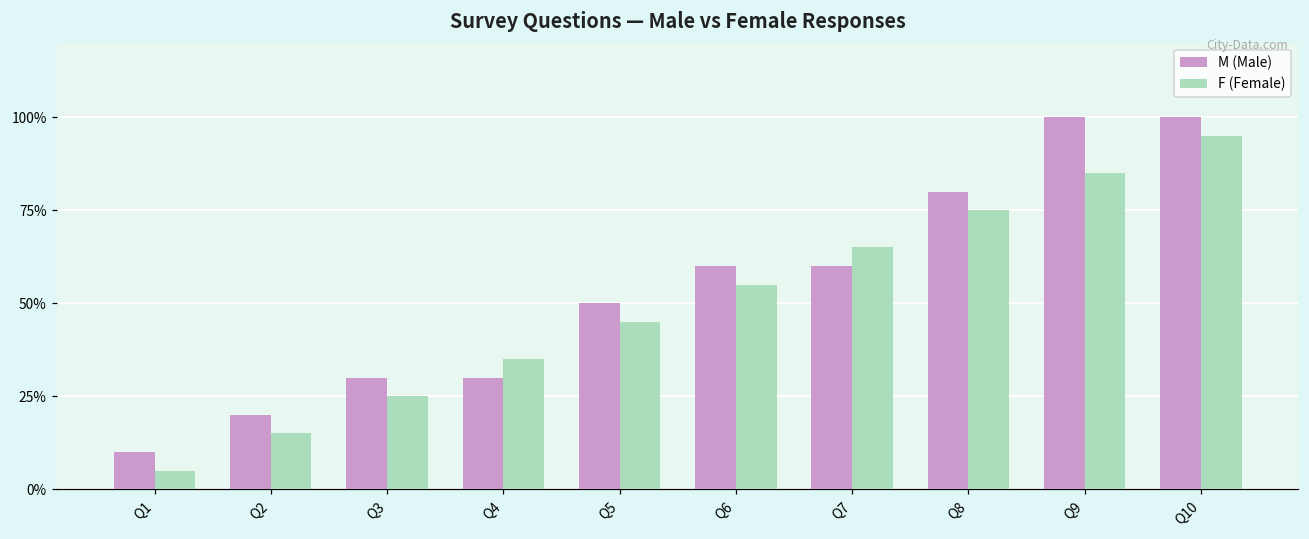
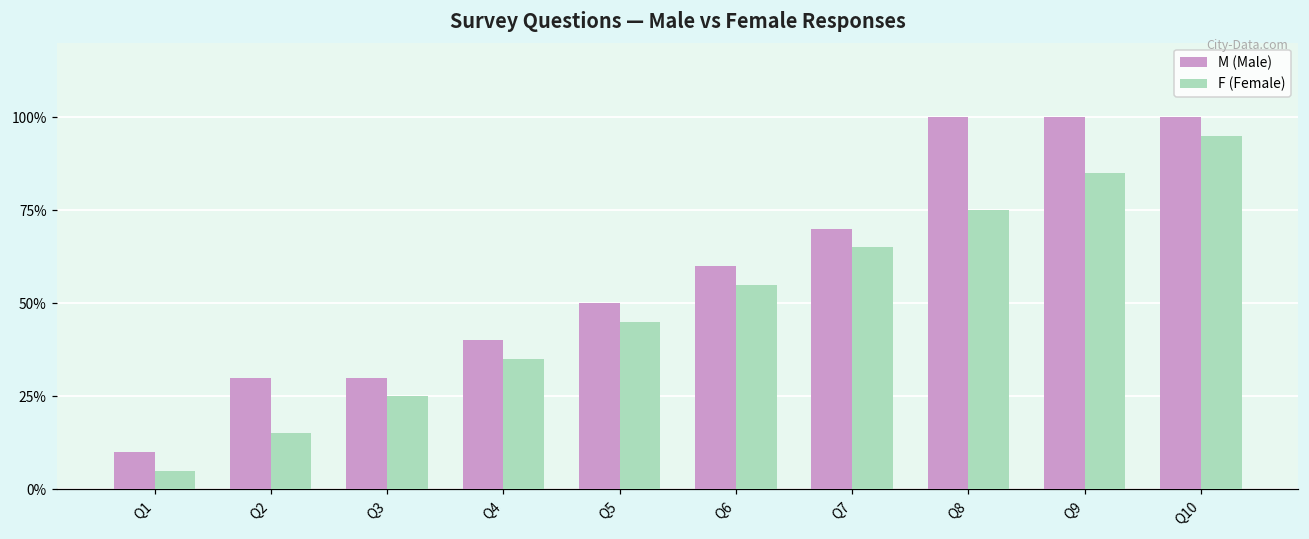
  {
    "M (Male)": {
      "Q1": "10%",
-     "Q2": "20%",
+     "Q2": "30%",
      "Q3": "30%",
-     "Q4": "30%",
+     "Q4": "40%",
      "Q5": "50%",
      "Q6": "60%",
-     "Q7": "60%",
-     "Q8": "80%",
+     "Q7": "70%",
+     "Q8": "100%",
      "Q9": "100%",
      "Q10": "100%"
    },
    "F (Female)": {
      "Q1": "5%",
      "Q2": "15%",
      "Q3": "25%",
      "Q4": "35%",
      "Q5": "45%",
      "Q6": "55%",
      "Q7": "65%",
      "Q8": "75%",
      "Q9": "85%",
      "Q10": "95%"
    }
  }
